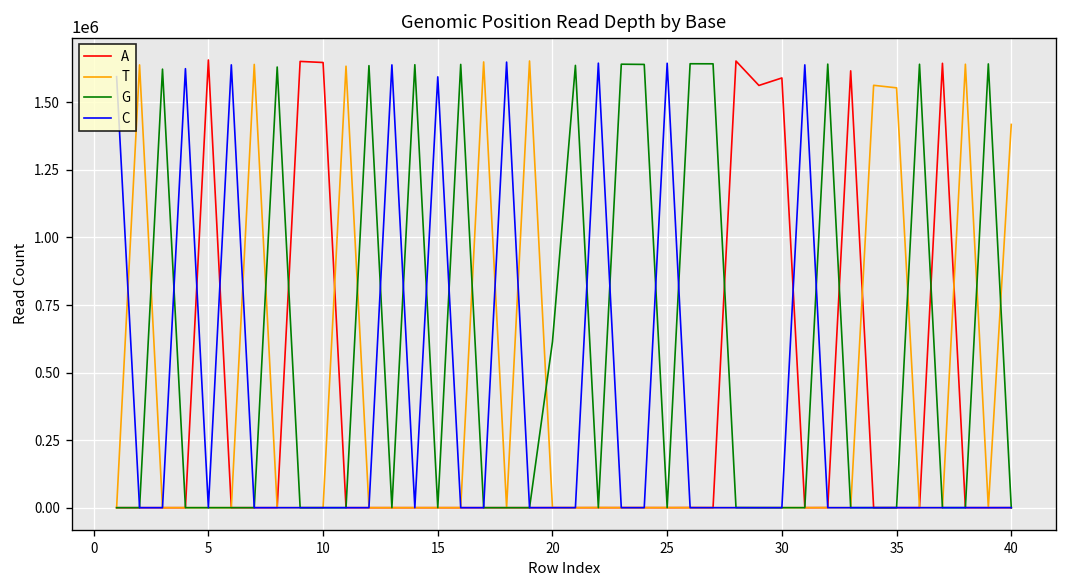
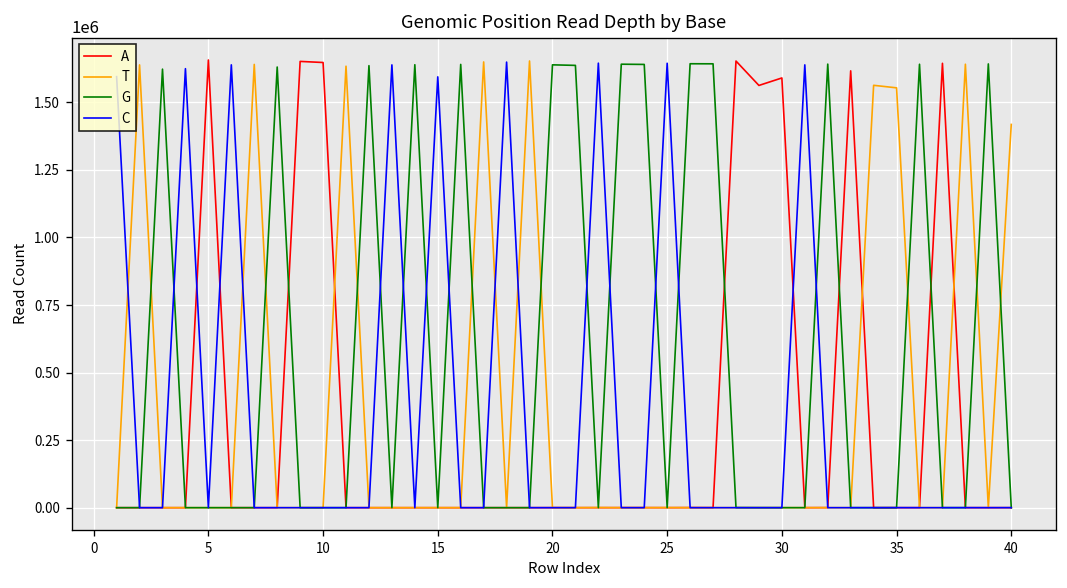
  {
    "A": {
      "5": 1660000,
      "10": 1650000,
      "30": 1590000
    },
    "T": {
      "35": 1550000,
      "40": 1420000
    },
    "G": {
-     "20": 610000
+     "20": 1640000
    },
    "C": {
      "15": 1590000,
      "25": 1640000
    }
  }
